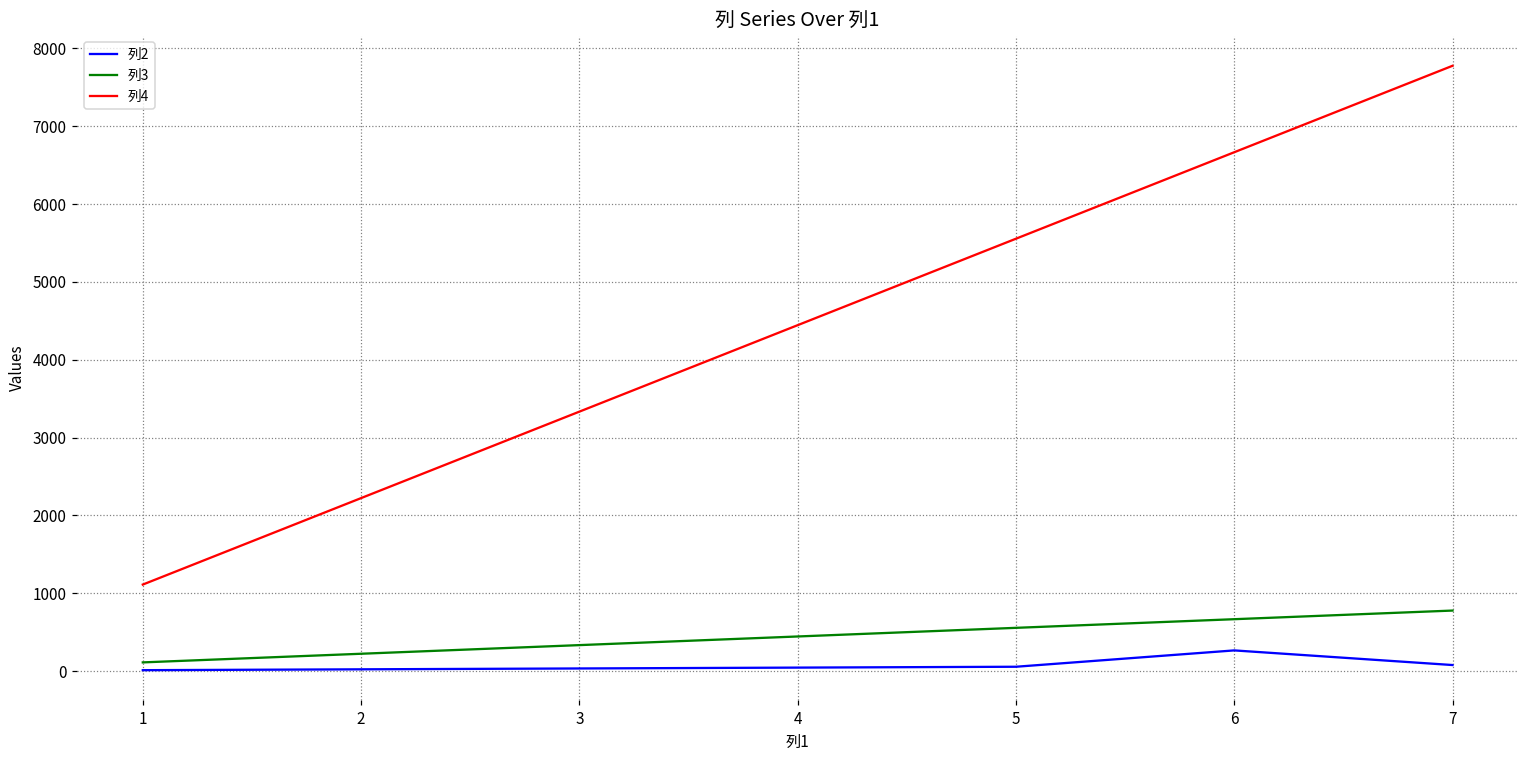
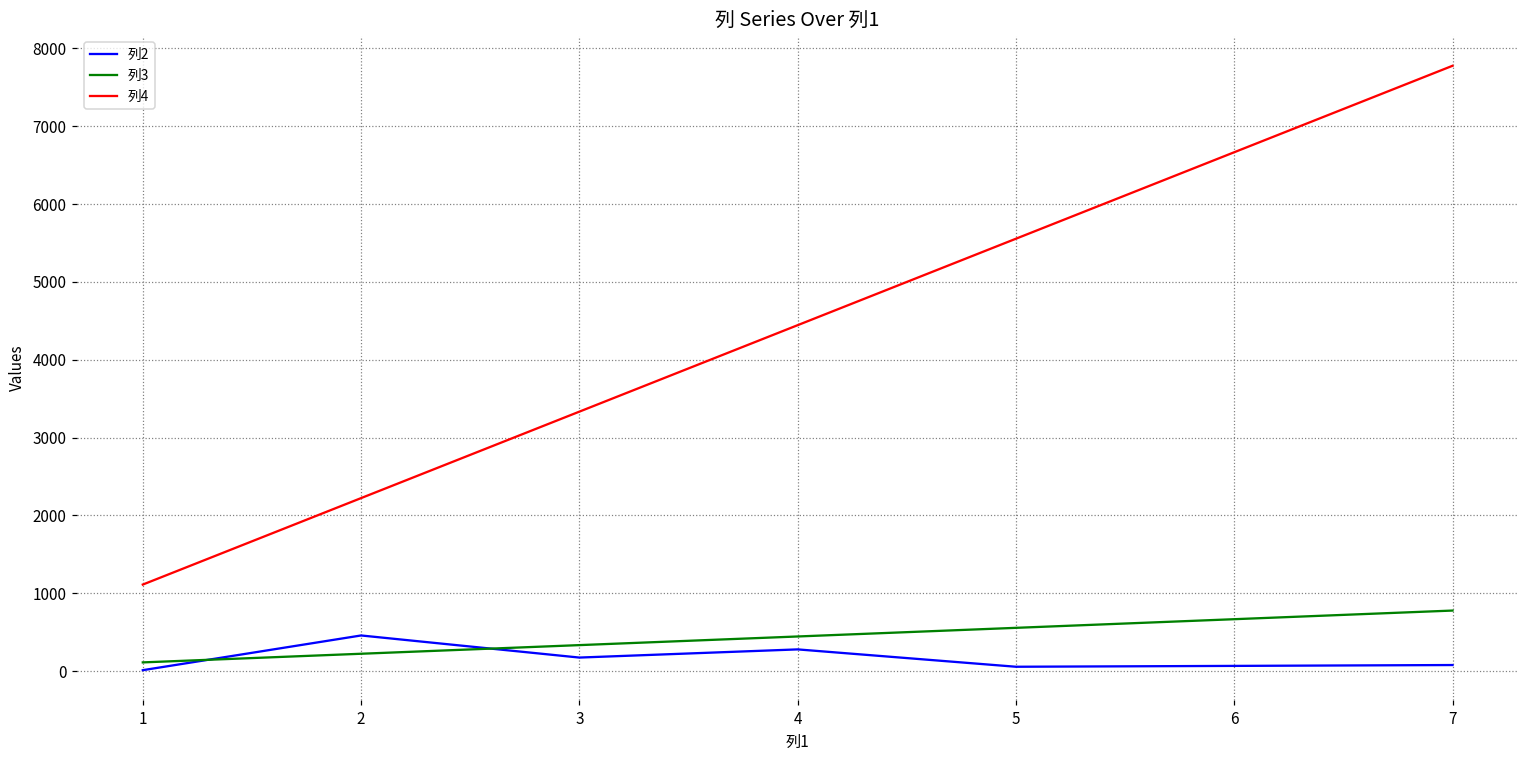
  {
    "列2": {
      "1": 0,
-     "2": 0,
-     "3": 0,
-     "4": 0,
+     "2": 500,
+     "3": 200,
+     "4": 300,
      "5": 100,
-     "6": 300,
+     "6": 100,
      "7": 100
    },
    "列3": {
      "1": 100,
      "2": 200,
      "3": 300,
      "4": 400,
      "5": 600,
      "6": 700,
      "7": 800
    },
    "列4": {
      "1": 1100,
      "2": 2200,
      "3": 3300,
      "4": 4400,
      "5": 5600,
      "6": 6700,
      "7": 7800
    }
  }
